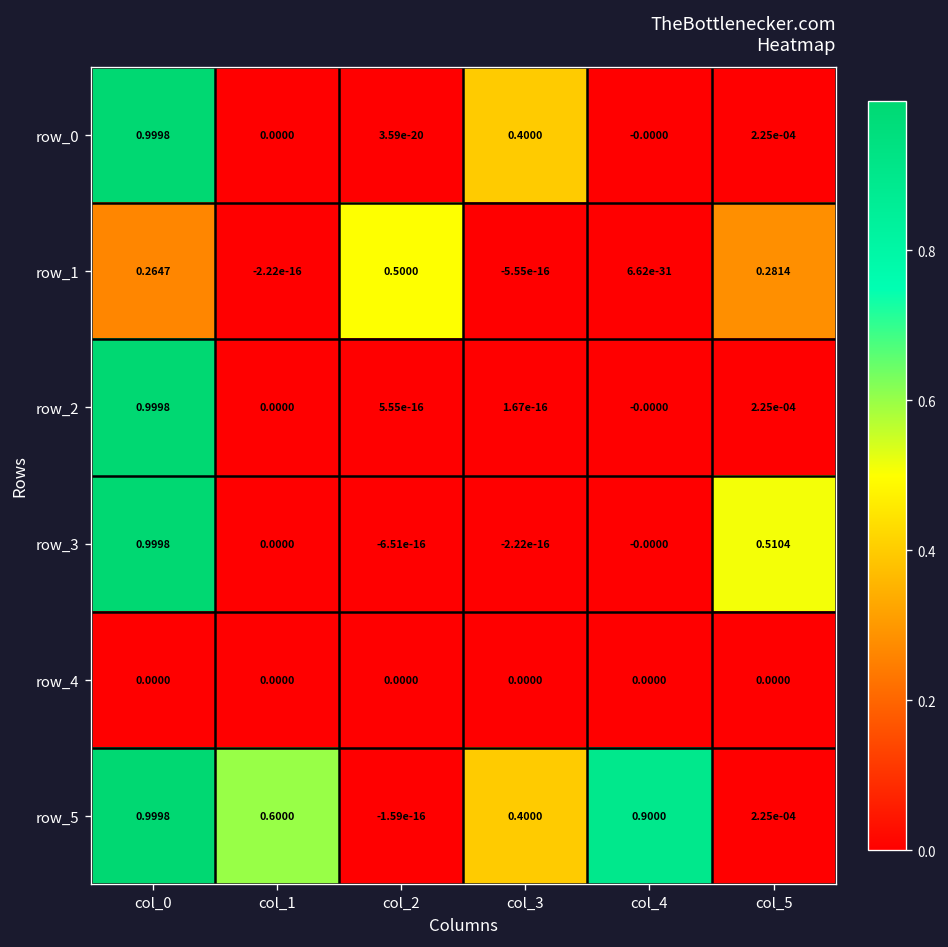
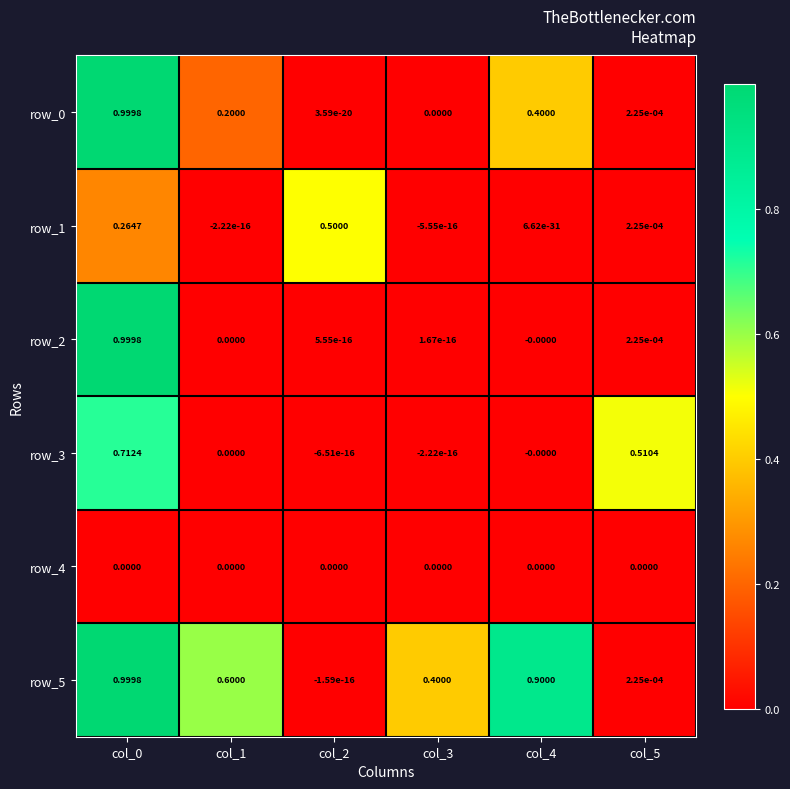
  {
    "row_0": {
      "col_0": "0.9998",
-     "col_1": "0.0000",
+     "col_1": "0.2000",
      "col_2": "3.59e-20",
-     "col_3": "0.4000",
-     "col_4": "-0.0000",
+     "col_3": "0.0000",
+     "col_4": "0.4000",
      "col_5": "2.25e-04"
    },
    "row_1": {
      "col_0": "0.2647",
      "col_1": "-2.22e-16",
      "col_2": "0.5000",
      "col_3": "-5.55e-16",
      "col_4": "6.62e-31",
-     "col_5": "0.2814"
+     "col_5": "2.25e-04"
    },
    "row_2": {
      "col_0": "0.9998",
      "col_1": "0.0000",
      "col_2": "5.55e-16",
      "col_3": "1.67e-16",
      "col_4": "-0.0000",
      "col_5": "2.25e-04"
    },
    "row_3": {
-     "col_0": "0.9998",
+     "col_0": "0.7124",
      "col_1": "0.0000",
      "col_2": "-6.51e-16",
      "col_3": "-2.22e-16",
      "col_4": "-0.0000",
      "col_5": "0.5104"
    },
    "row_4": {
      "col_0": "0.0000",
      "col_1": "0.0000",
      "col_2": "0.0000",
      "col_3": "0.0000",
      "col_4": "0.0000",
      "col_5": "0.0000"
    },
    "row_5": {
      "col_0": "0.9998",
      "col_1": "0.6000",
      "col_2": "-1.59e-16",
      "col_3": "0.4000",
      "col_4": "0.9000",
      "col_5": "2.25e-04"
    }
  }
